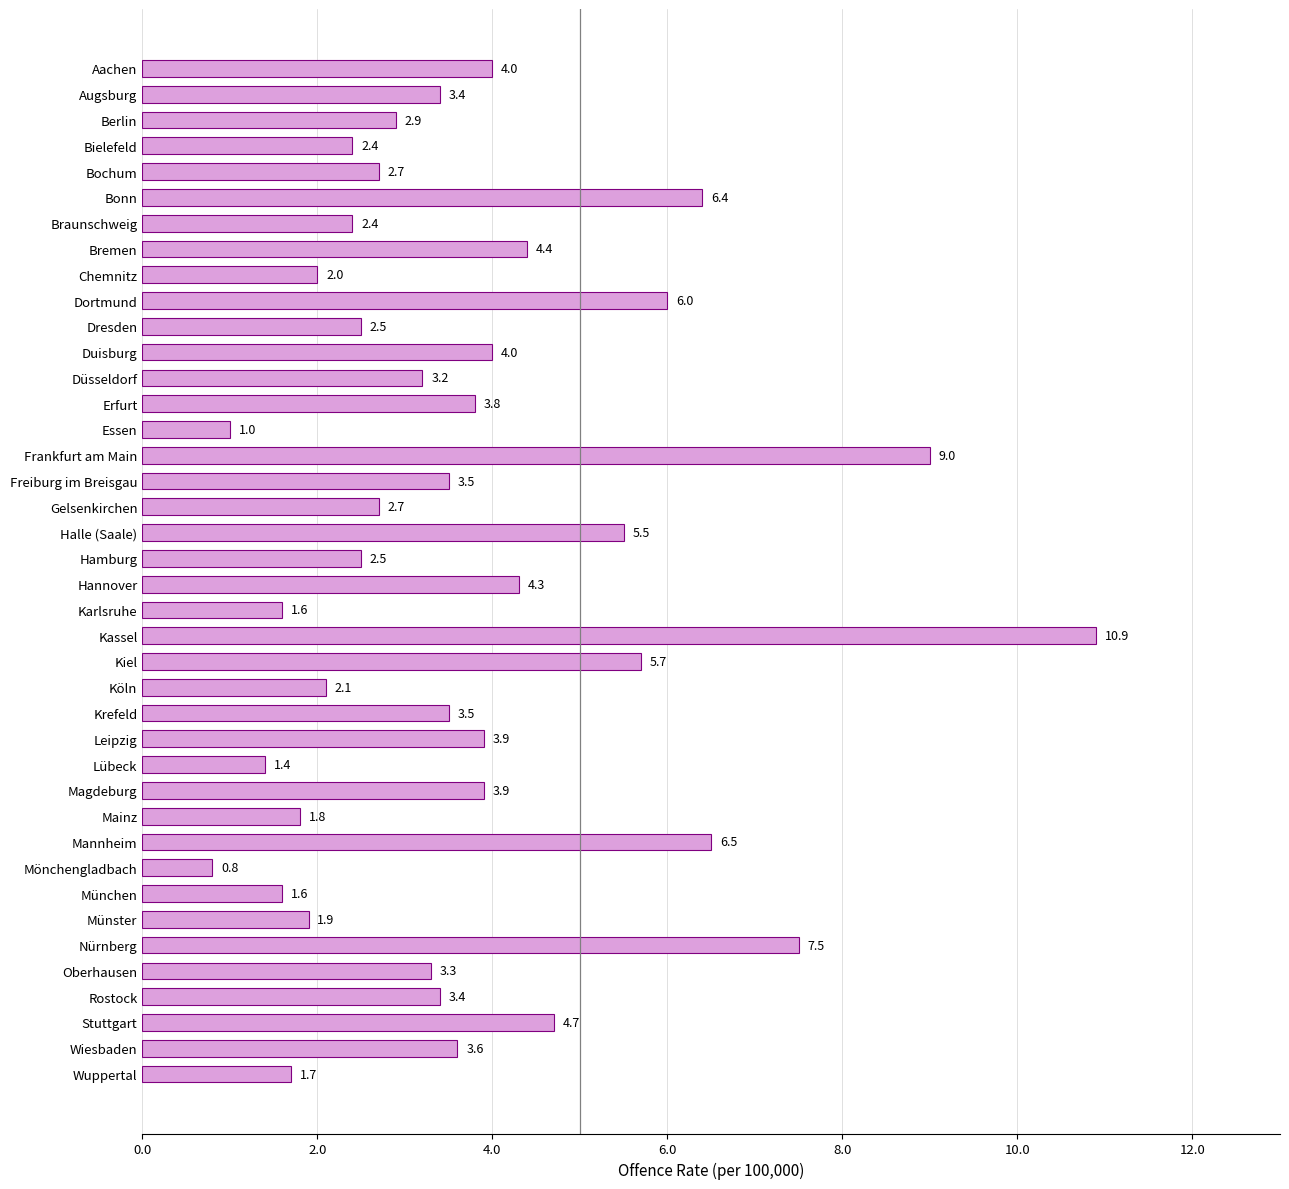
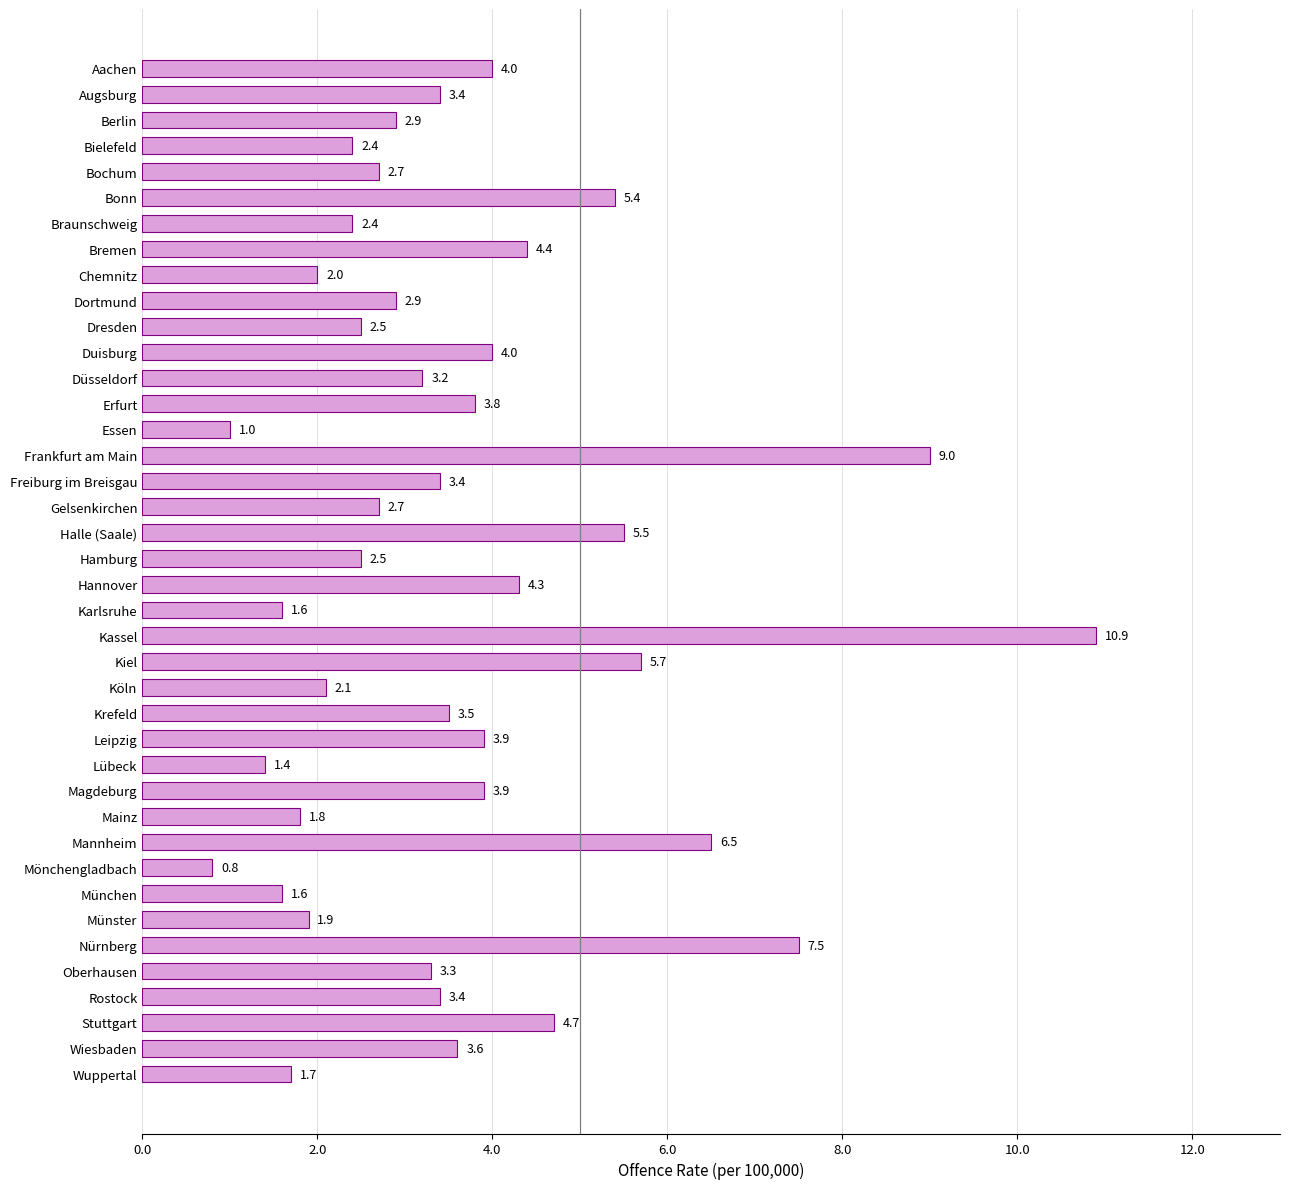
  {
    "Aachen": 4.0,
    "Augsburg": 3.4,
    "Berlin": 2.9,
    "Bielefeld": 2.4,
    "Bochum": 2.7,
-   "Bonn": 6.4,
+   "Bonn": 5.4,
    "Braunschweig": 2.4,
    "Bremen": 4.4,
    "Chemnitz": 2.0,
-   "Dortmund": 6.0,
+   "Dortmund": 2.9,
    "Dresden": 2.5,
    "Duisburg": 4.0,
    "Düsseldorf": 3.2,
    "Erfurt": 3.8,
    "Essen": 1.0,
    "Frankfurt am Main": 9.0,
-   "Freiburg im Breisgau": 3.5,
+   "Freiburg im Breisgau": 3.4,
    "Gelsenkirchen": 2.7,
    "Halle (Saale)": 5.5,
    "Hamburg": 2.5,
    "Hannover": 4.3,
    "Karlsruhe": 1.6,
    "Kassel": 10.9,
    "Kiel": 5.7,
    "Köln": 2.1,
    "Krefeld": 3.5,
    "Leipzig": 3.9,
    "Lübeck": 1.4,
    "Magdeburg": 3.9,
    "Mainz": 1.8,
    "Mannheim": 6.5,
    "Mönchengladbach": 0.8,
    "München": 1.6,
    "Münster": 1.9,
    "Nürnberg": 7.5,
    "Oberhausen": 3.3,
    "Rostock": 3.4,
    "Stuttgart": 4.7,
    "Wiesbaden": 3.6,
    "Wuppertal": 1.7
  }
